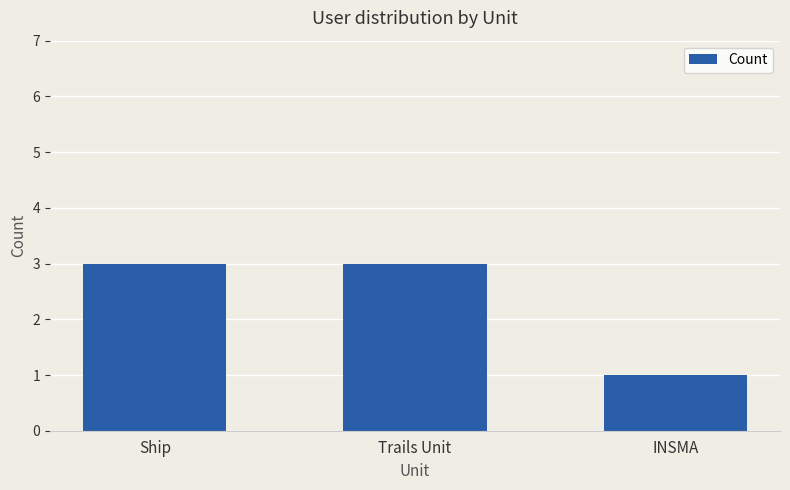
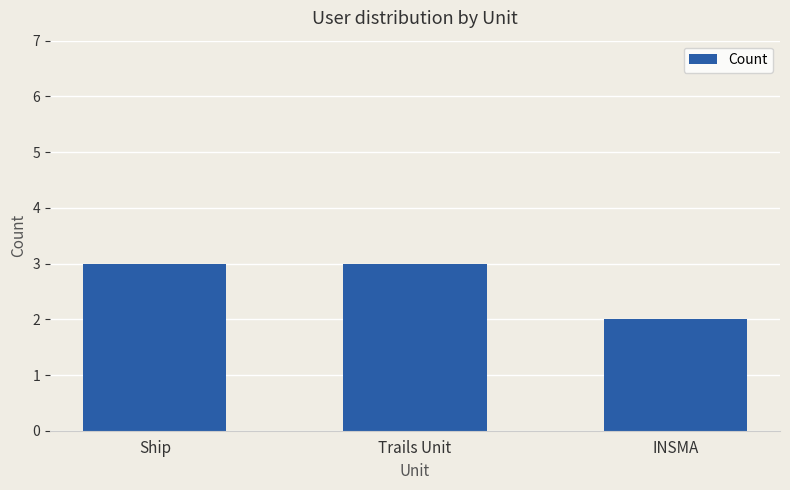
  {
    "Ship": 3,
    "Trails Unit": 3,
-   "INSMA": 1
+   "INSMA": 2
  }
